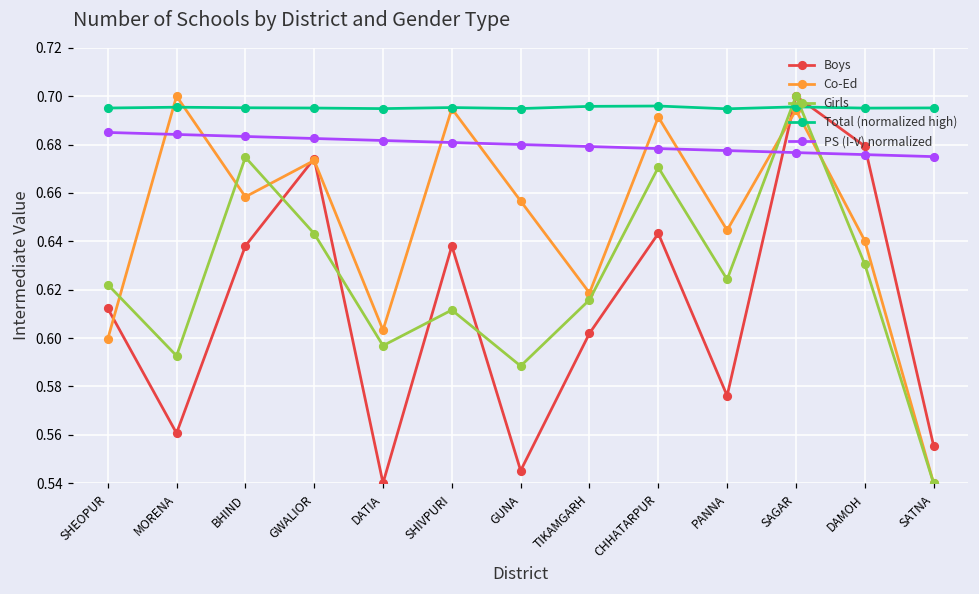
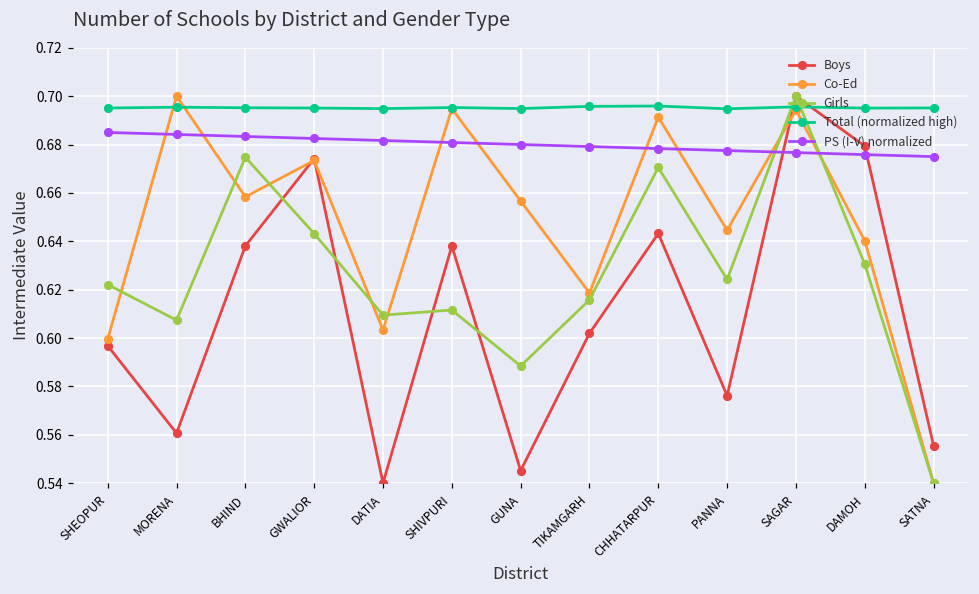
  {
    "Boys": {
-     "SHEOPUR": 0.612,
+     "SHEOPUR": 0.597,
      "MORENA": 0.561,
      "BHIND": 0.638,
      "DATIA": 0.540,
      "SHIVPURI": 0.638,
      "GUNA": 0.545,
      "TIKAMGARH": 0.602,
      "CHHATARPUR": 0.643,
      "PANNA": 0.576,
      "DAMOH": 0.679,
      "SATNA": 0.555
    },
    "Co-Ed": {
      "SHEOPUR": 0.600,
      "MORENA": 0.700,
      "BHIND": 0.658,
      "DATIA": 0.603,
      "GUNA": 0.657,
      "TIKAMGARH": 0.619,
      "CHHATARPUR": 0.691,
      "PANNA": 0.645,
      "SAGAR": 0.694,
      "DAMOH": 0.640
    },
    "Girls": {
      "SHEOPUR": 0.622,
-     "MORENA": 0.593,
+     "MORENA": 0.607,
      "BHIND": 0.675,
      "GWALIOR": 0.643,
-     "DATIA": 0.597,
+     "DATIA": 0.609,
      "SHIVPURI": 0.612,
      "GUNA": 0.588,
      "TIKAMGARH": 0.616,
      "CHHATARPUR": 0.671,
      "PANNA": 0.624,
      "DAMOH": 0.631
    },
    "Total (normalized high)": {
      "SHEOPUR": 0.695,
      "MORENA": 0.695,
      "BHIND": 0.695,
      "GWALIOR": 0.695,
      "DATIA": 0.695,
      "GUNA": 0.695,
      "TIKAMGARH": 0.696,
      "CHHATARPUR": 0.696,
      "PANNA": 0.695,
      "SAGAR": 0.696,
      "DAMOH": 0.695,
      "SATNA": 0.695
    },
    "PS (I-V) normalized": {
      "SHEOPUR": 0.685,
      "MORENA": 0.684,
      "BHIND": 0.683,
      "GWALIOR": 0.683,
      "DATIA": 0.682,
      "SHIVPURI": 0.681,
      "GUNA": 0.680,
      "TIKAMGARH": 0.679,
      "CHHATARPUR": 0.678,
      "PANNA": 0.678,
      "SAGAR": 0.677,
      "DAMOH": 0.676,
      "SATNA": 0.675
    }
  }
